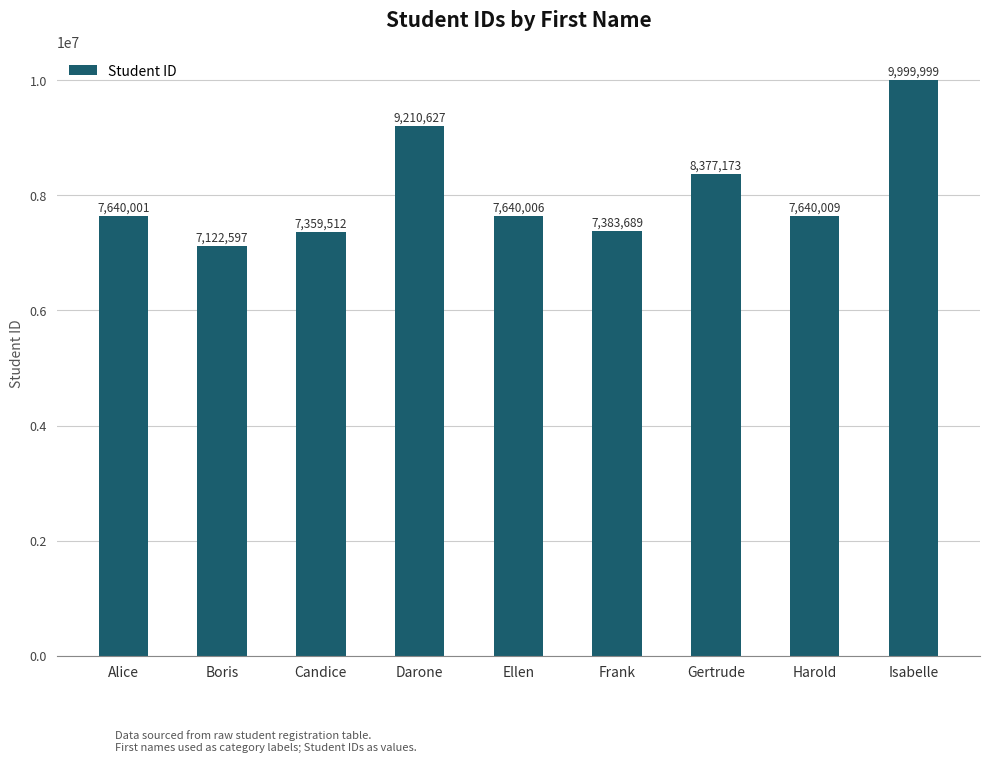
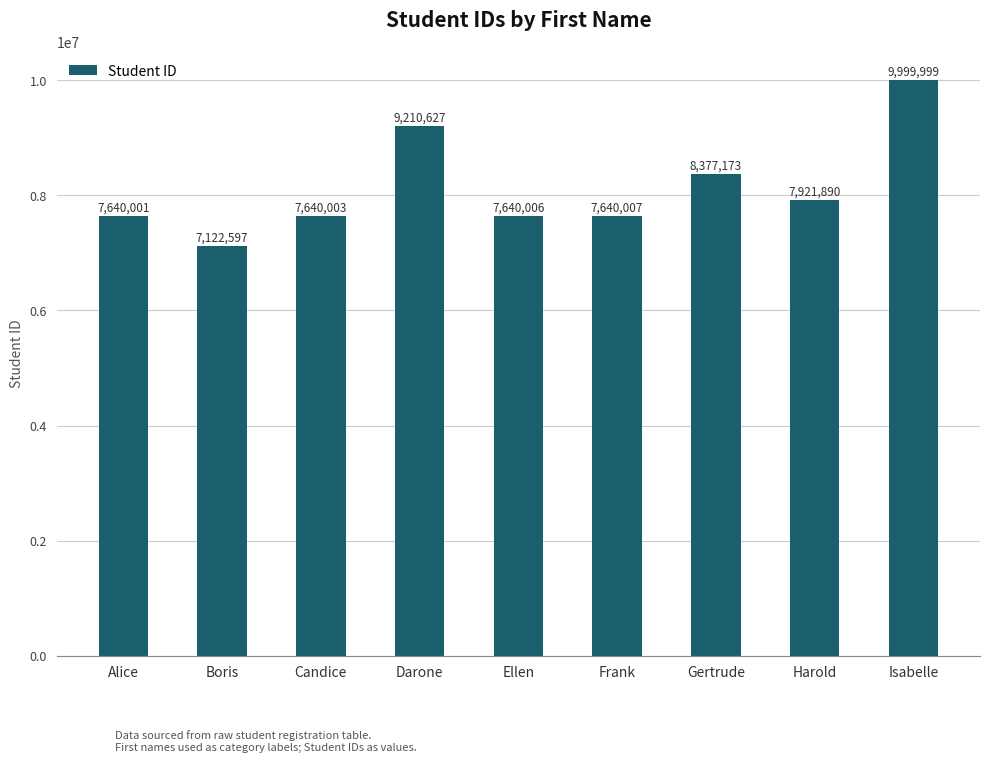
  {
    "Alice": "7,640,001",
    "Boris": "7,122,597",
-   "Candice": "7,359,512",
+   "Candice": "7,640,003",
    "Darone": "9,210,627",
    "Ellen": "7,640,006",
-   "Frank": "7,383,689",
+   "Frank": "7,640,007",
    "Gertrude": "8,377,173",
-   "Harold": "7,640,009",
+   "Harold": "7,921,890",
    "Isabelle": "9,999,999"
  }
